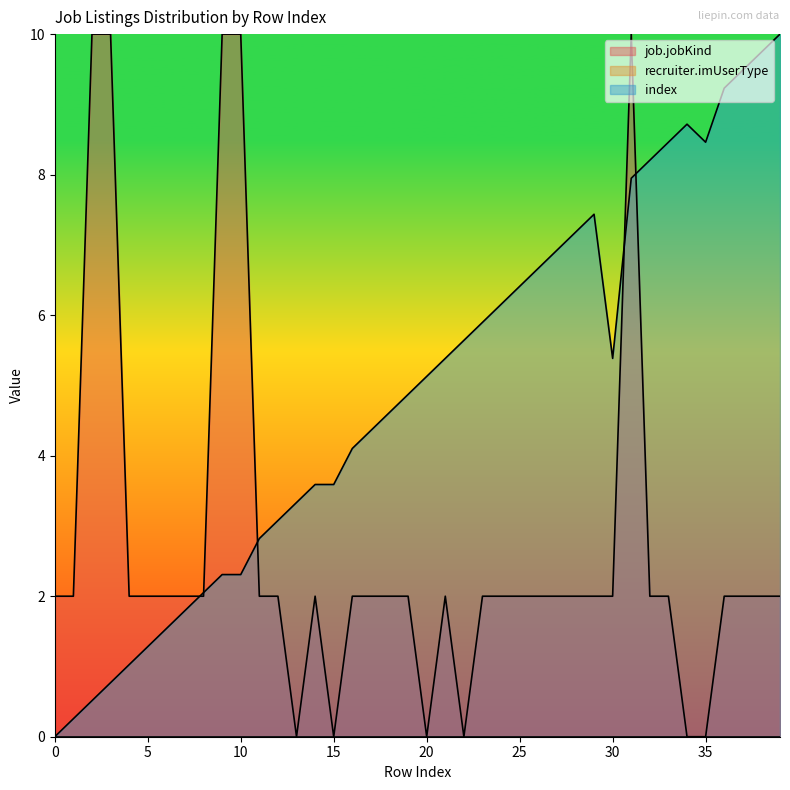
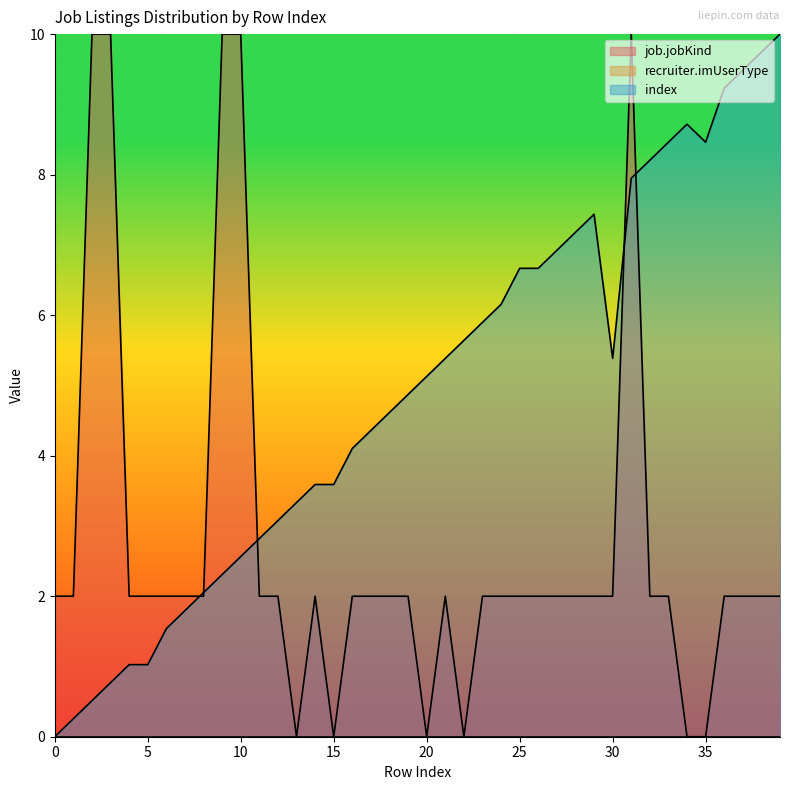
  {
    "index": {
-     "5": 1.3,
-     "10": 2.3,
+     "5": 1.0,
+     "10": 2.6,
      "15": 3.6,
      "20": 5.1,
-     "25": 6.4,
+     "25": 6.7,
      "30": 5.4,
      "35": 8.5
    }
  }
